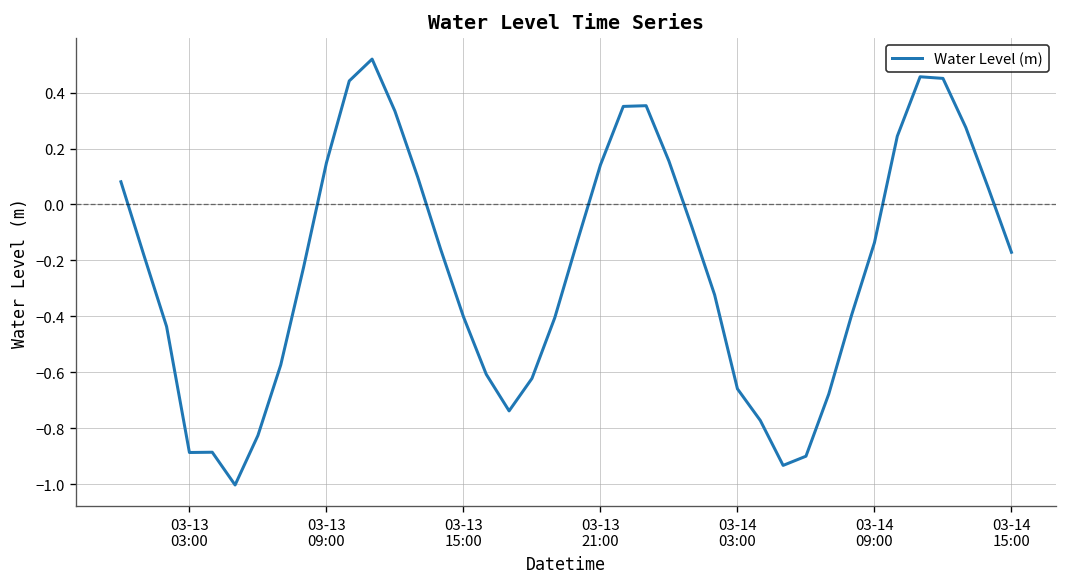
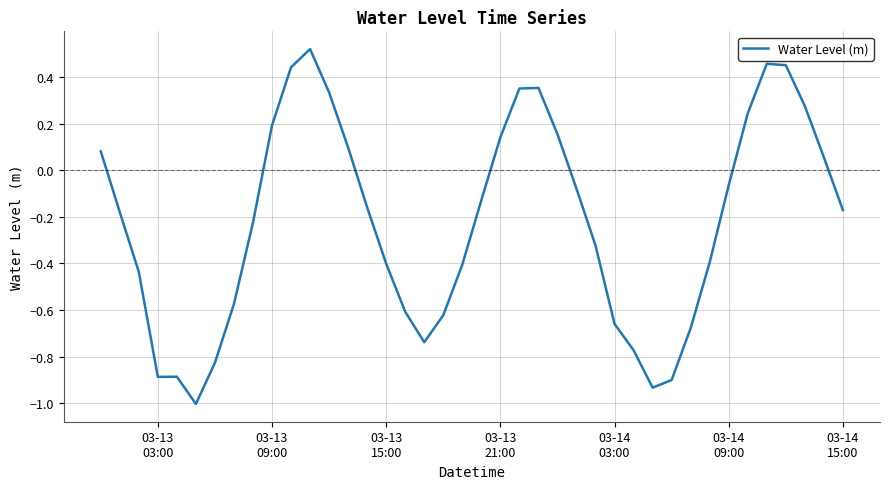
  {
    "03-13 03:00": -0.89,
-   "03-13 09:00": 0.15,
+   "03-13 09:00": 0.19,
    "03-13 15:00": -0.40,
    "03-13 21:00": 0.14,
    "03-14 03:00": -0.66,
-   "03-14 09:00": -0.14,
+   "03-14 09:00": -0.06,
    "03-14 15:00": -0.17
  }
